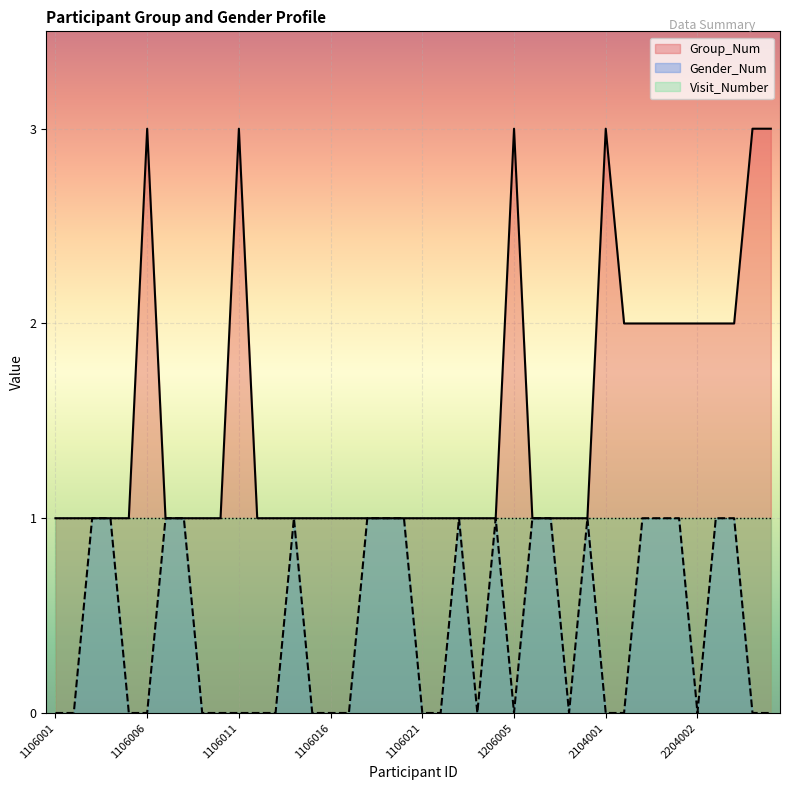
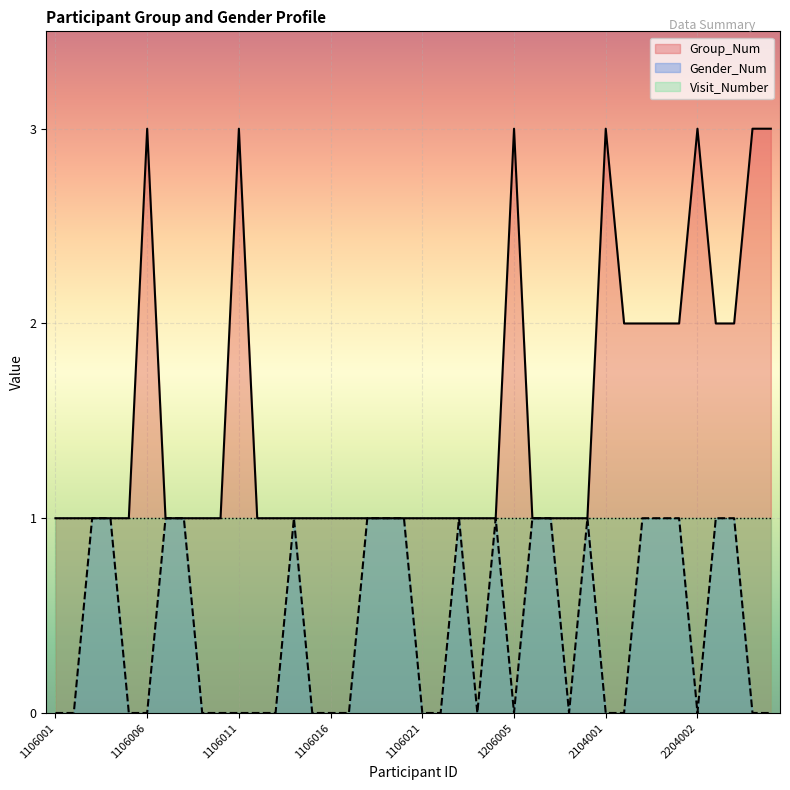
  {
    "Group_Num": {
      "1106006": 3,
      "1106011": 3,
      "1206005": 3,
      "2104001": 3,
-     "2204002": 2
+     "2204002": 3
    },
    "Gender_Num": {
      "1106001": 0,
      "1106006": 0,
      "1106011": 0,
      "1106016": 0,
      "1106021": 0,
      "1206005": 0,
      "2104001": 0,
      "2204002": 0
    },
    "Visit_Number": {
      "1106006": 1,
      "1106011": 1,
      "1206005": 1,
      "2104001": 1,
      "2204002": 1
    }
  }
